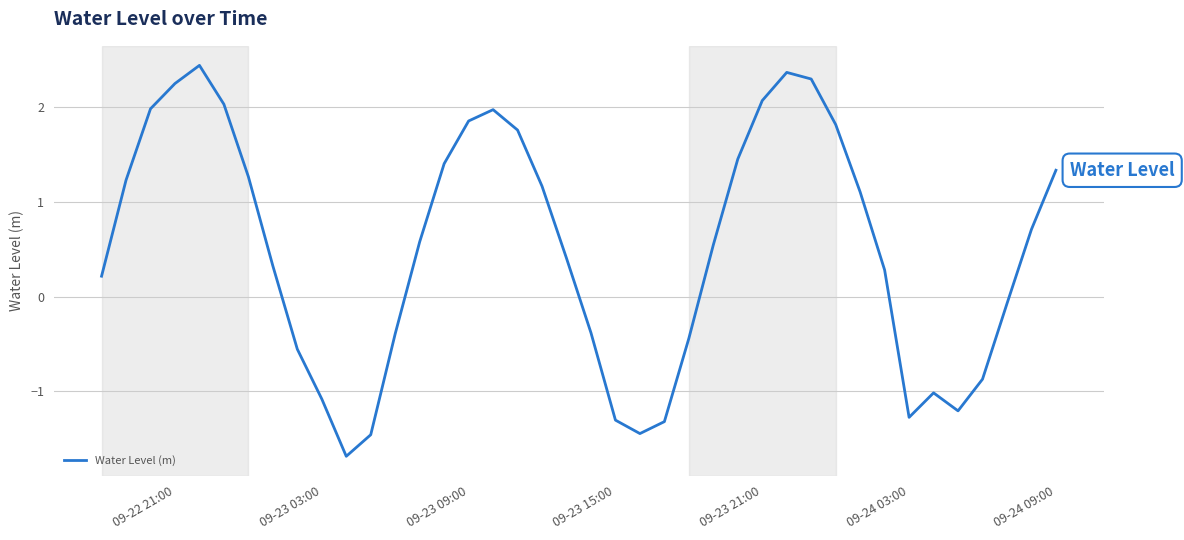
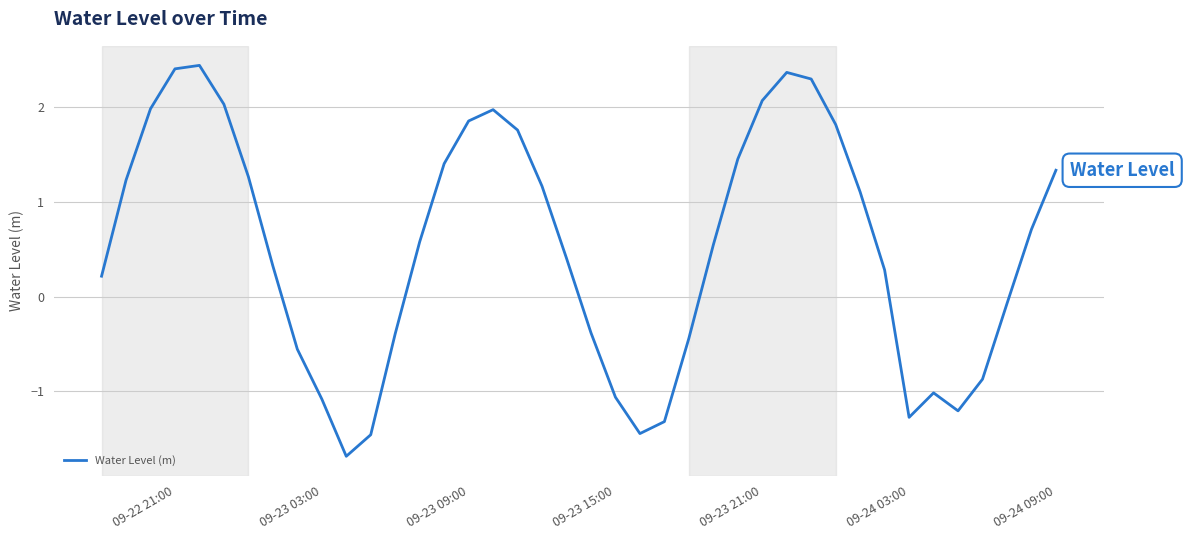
  {
-   "09-22 21:00": 2.2,
+   "09-22 21:00": 2.4,
    "09-23 03:00": -1.1,
    "09-23 09:00": 1.9,
-   "09-23 15:00": -1.3,
+   "09-23 15:00": -1.1,
    "09-23 21:00": 2.1,
    "09-24 03:00": -1.3,
    "09-24 09:00": 1.3
  }
